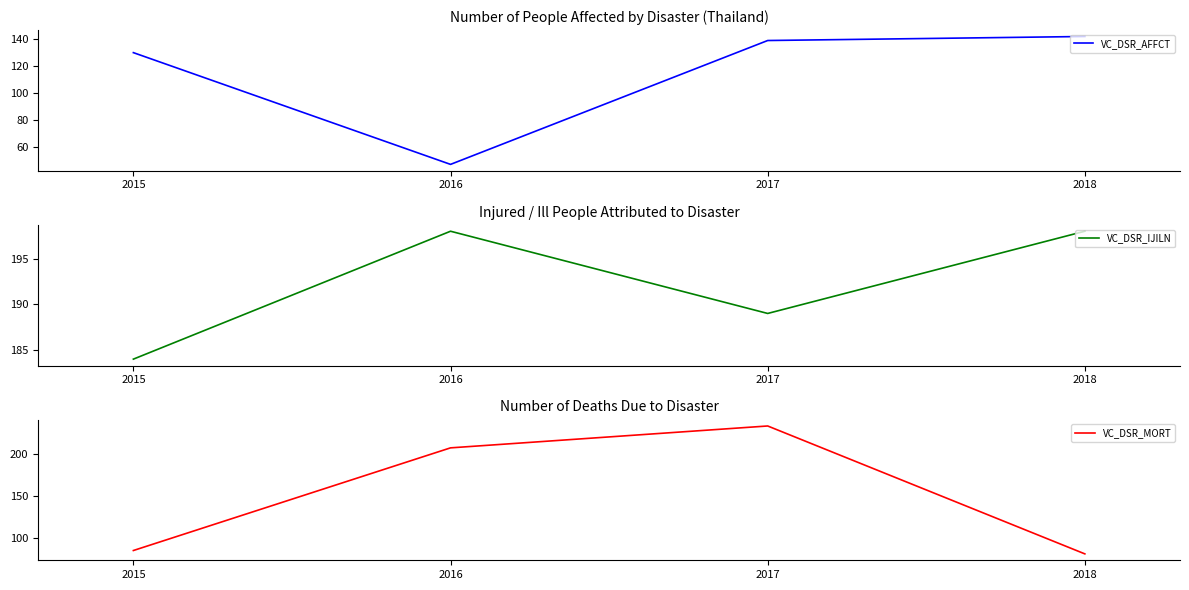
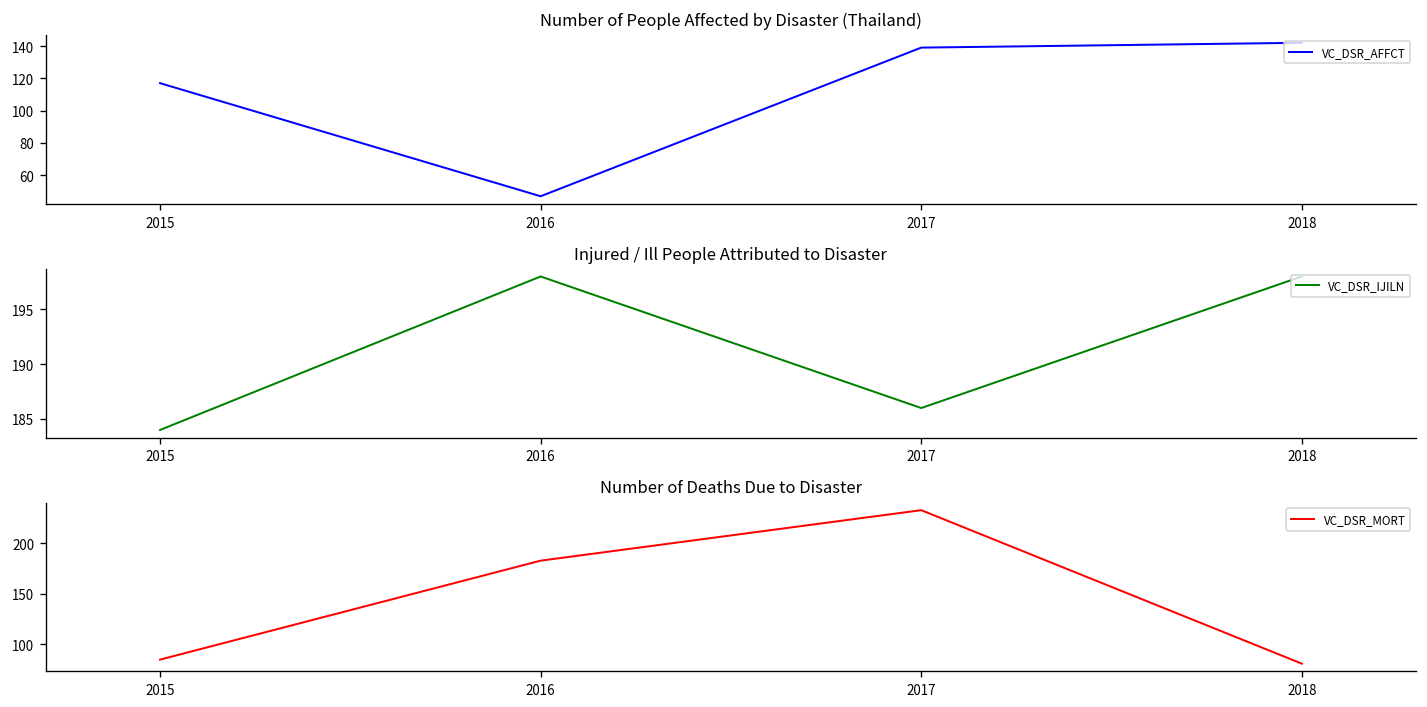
  {
    "Number of People Affected by Disaster (Thailand)": {
-     "2015": 130,
+     "2015": 117,
      "2016": 47,
      "2017": 139
    },
    "Injured / Ill People Attributed to Disaster": {
      "2015": 184,
      "2016": 198,
-     "2017": 189
+     "2017": 186
    },
    "Number of Deaths Due to Disaster": {
      "2015": 90,
-     "2016": 210,
+     "2016": 180,
      "2017": 230,
      "2018": 80
    }
  }
